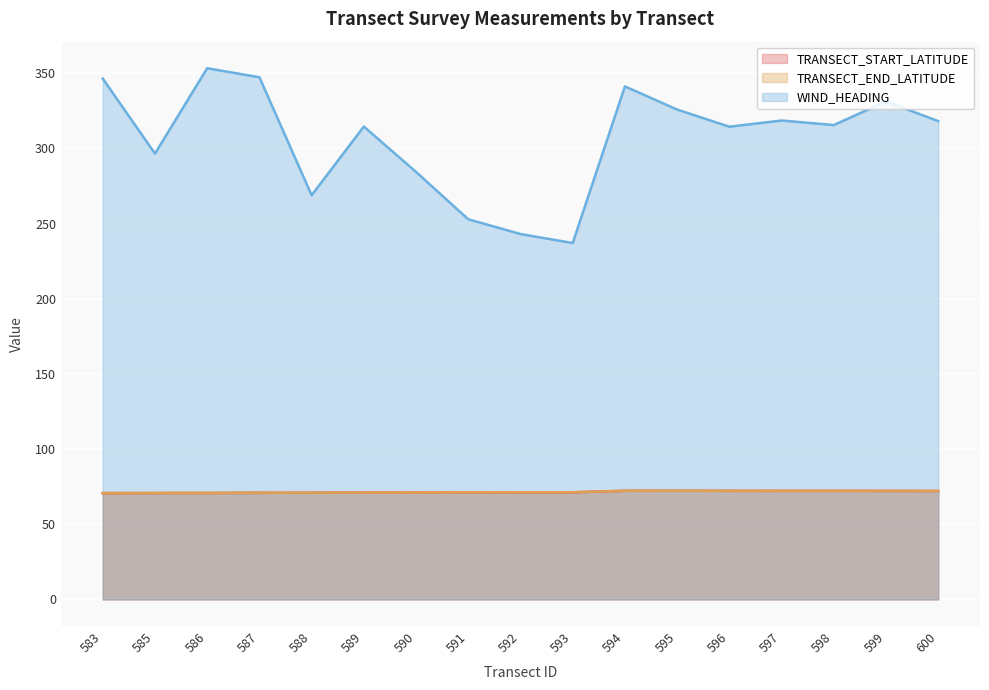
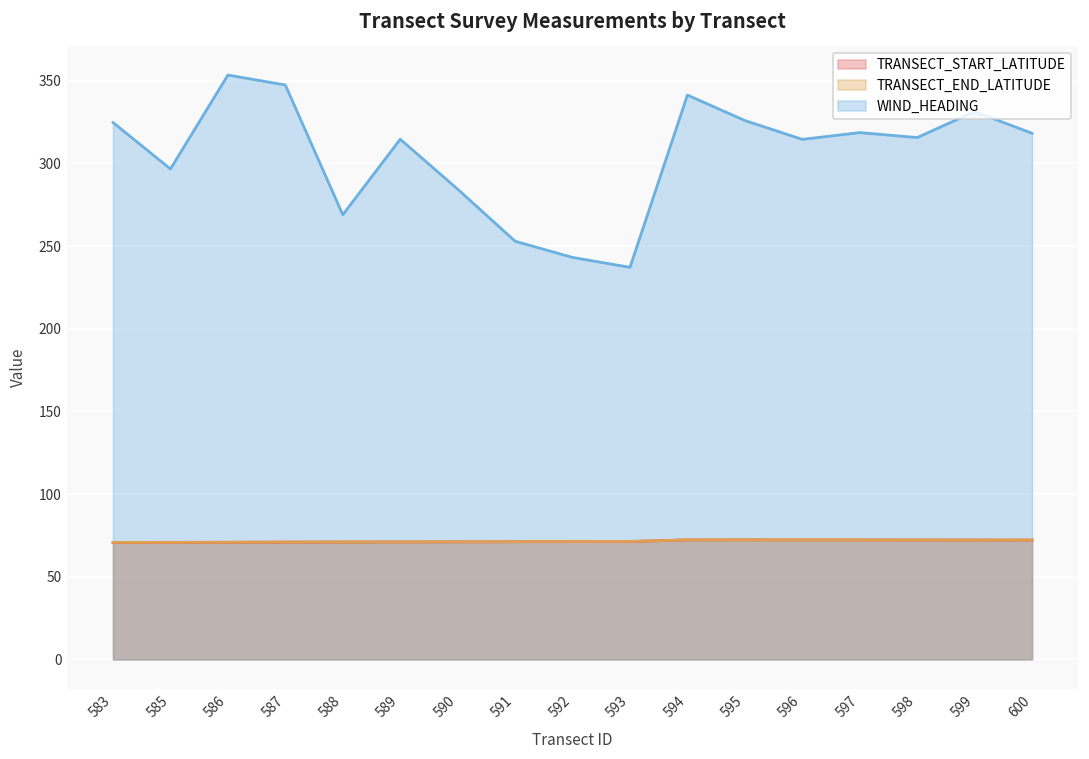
  {
    "WIND_HEADING": {
-     "583": 347,
+     "583": 325,
      "585": 297,
      "586": 353,
      "587": 347,
      "588": 269,
      "589": 315,
      "590": 284,
      "591": 253,
      "592": 243,
      "593": 237,
      "594": 341,
      "595": 326,
      "596": 315,
      "597": 319,
      "598": 316,
      "600": 318
    }
  }
